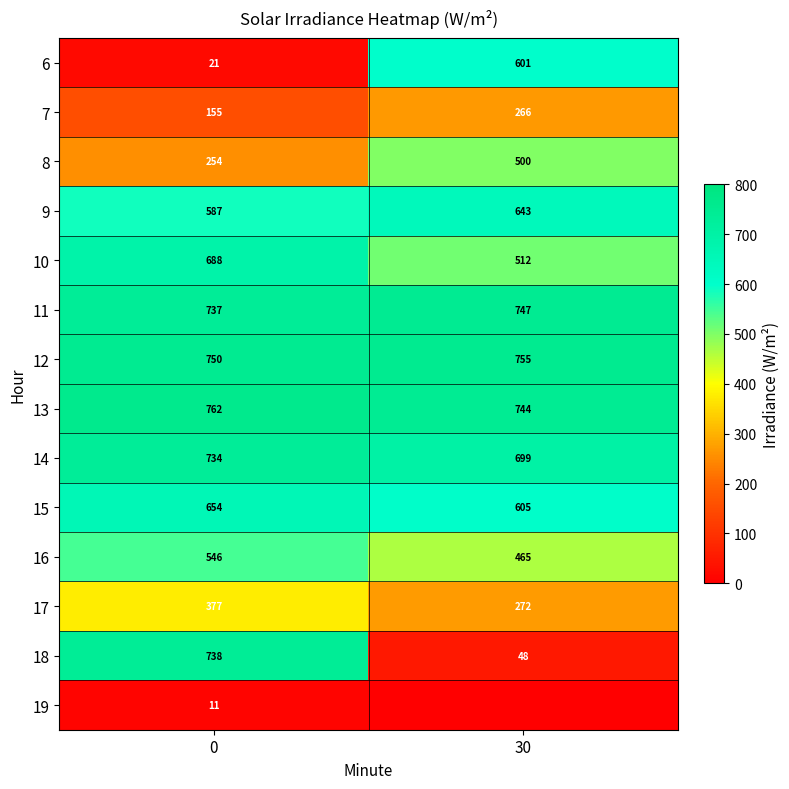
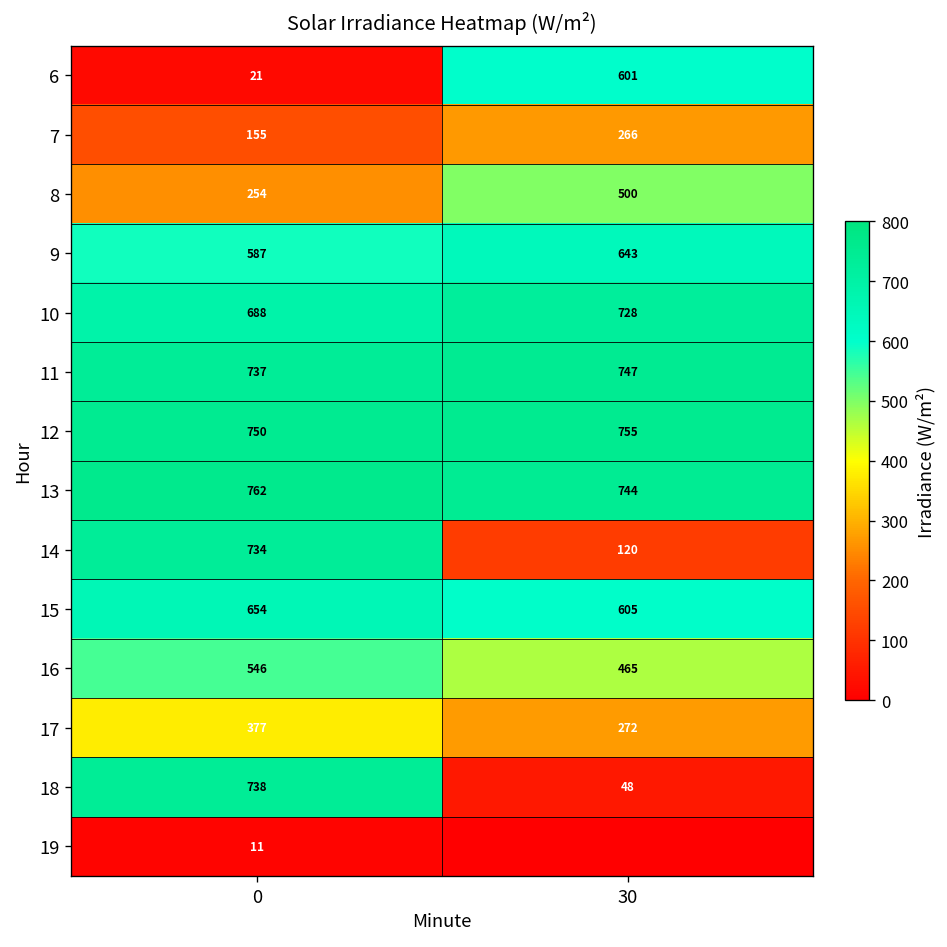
  {
    "6": {
      "0": 21,
      "30": 601
    },
    "7": {
      "0": 155,
      "30": 266
    },
    "8": {
      "0": 254,
      "30": 500
    },
    "9": {
      "0": 587,
      "30": 643
    },
    "10": {
      "0": 688,
-     "30": 512
+     "30": 728
    },
    "11": {
      "0": 737,
      "30": 747
    },
    "12": {
      "0": 750,
      "30": 755
    },
    "13": {
      "0": 762,
      "30": 744
    },
    "14": {
      "0": 734,
-     "30": 699
+     "30": 120
    },
    "15": {
      "0": 654,
      "30": 605
    },
    "16": {
      "0": 546,
      "30": 465
    },
    "17": {
      "0": 377,
      "30": 272
    },
    "18": {
      "0": 738,
      "30": 48
    },
    "19": {
      "0": 11
    }
  }
